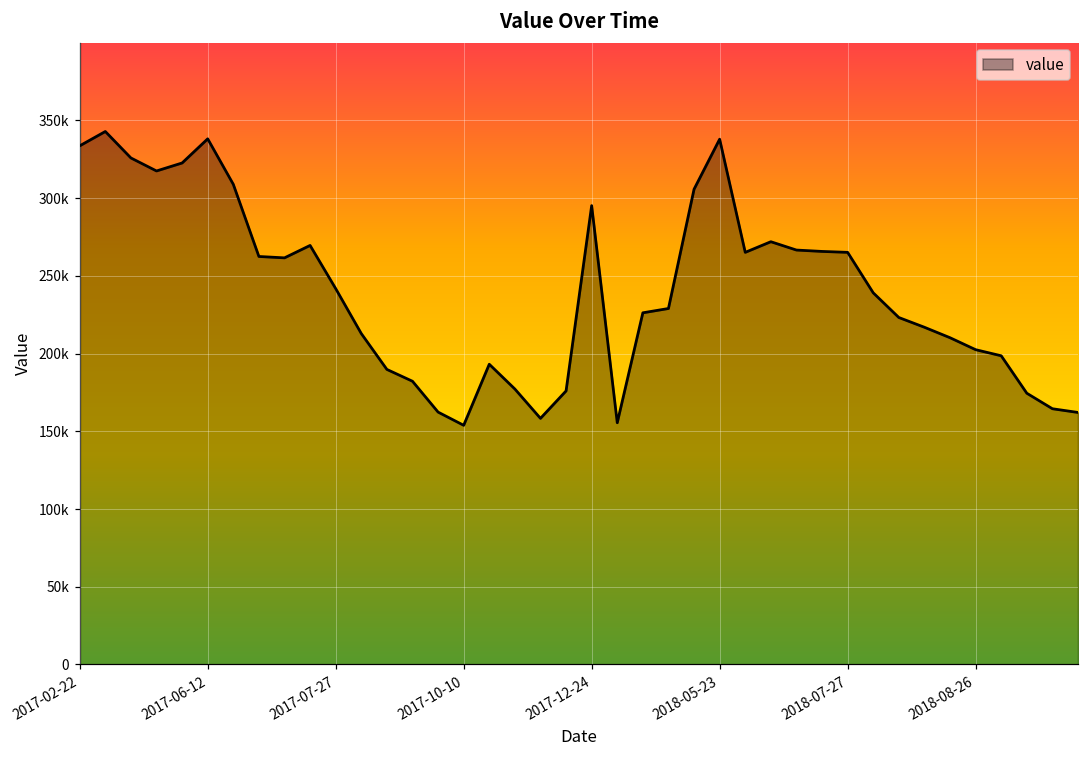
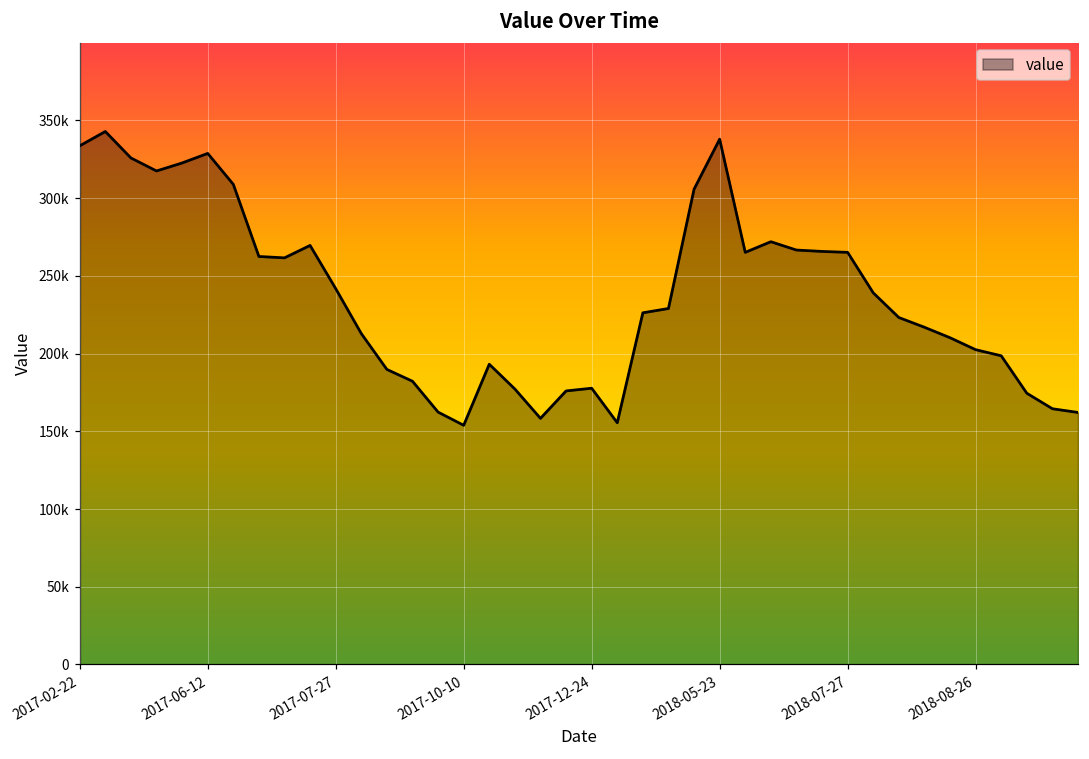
  {
    "2017-02-22": 334000,
-   "2017-06-12": 338000,
+   "2017-06-12": 329000,
    "2017-07-27": 242000,
    "2017-10-10": 154000,
-   "2017-12-24": 295000,
+   "2017-12-24": 178000,
    "2018-05-23": 338000,
    "2018-07-27": 265000,
    "2018-08-26": 203000
  }
